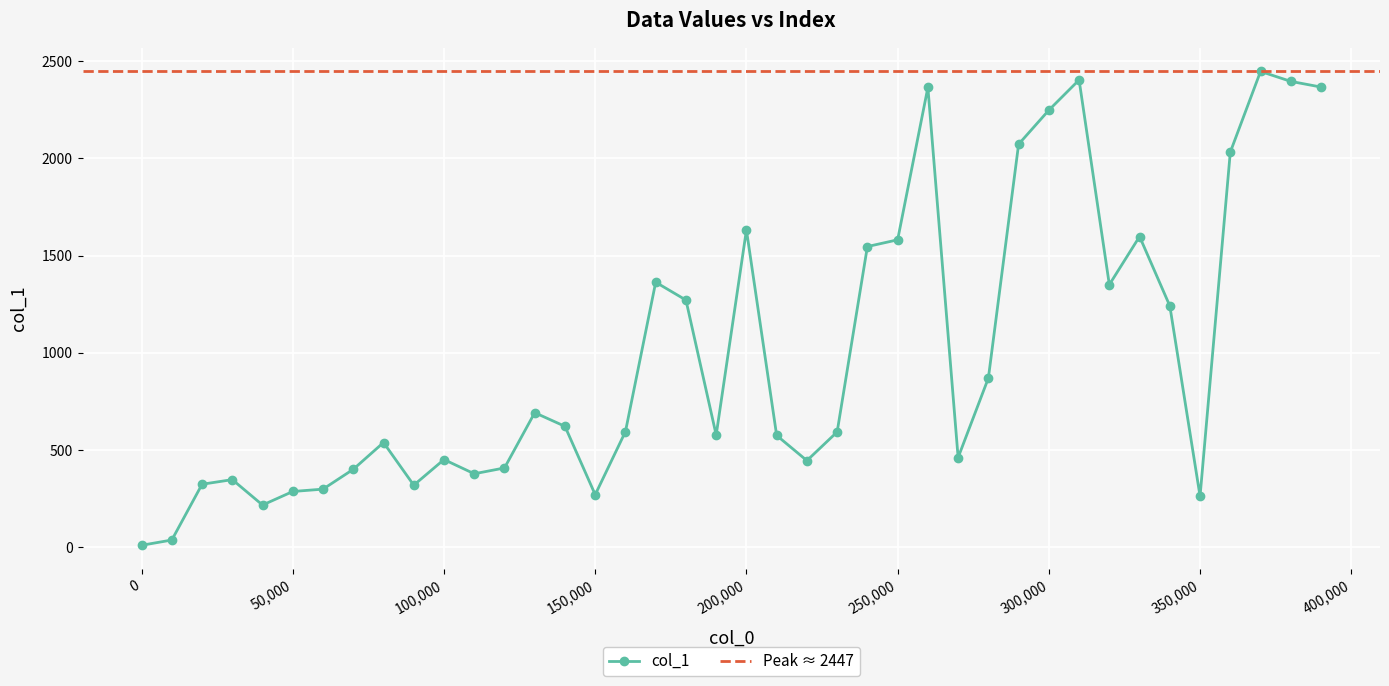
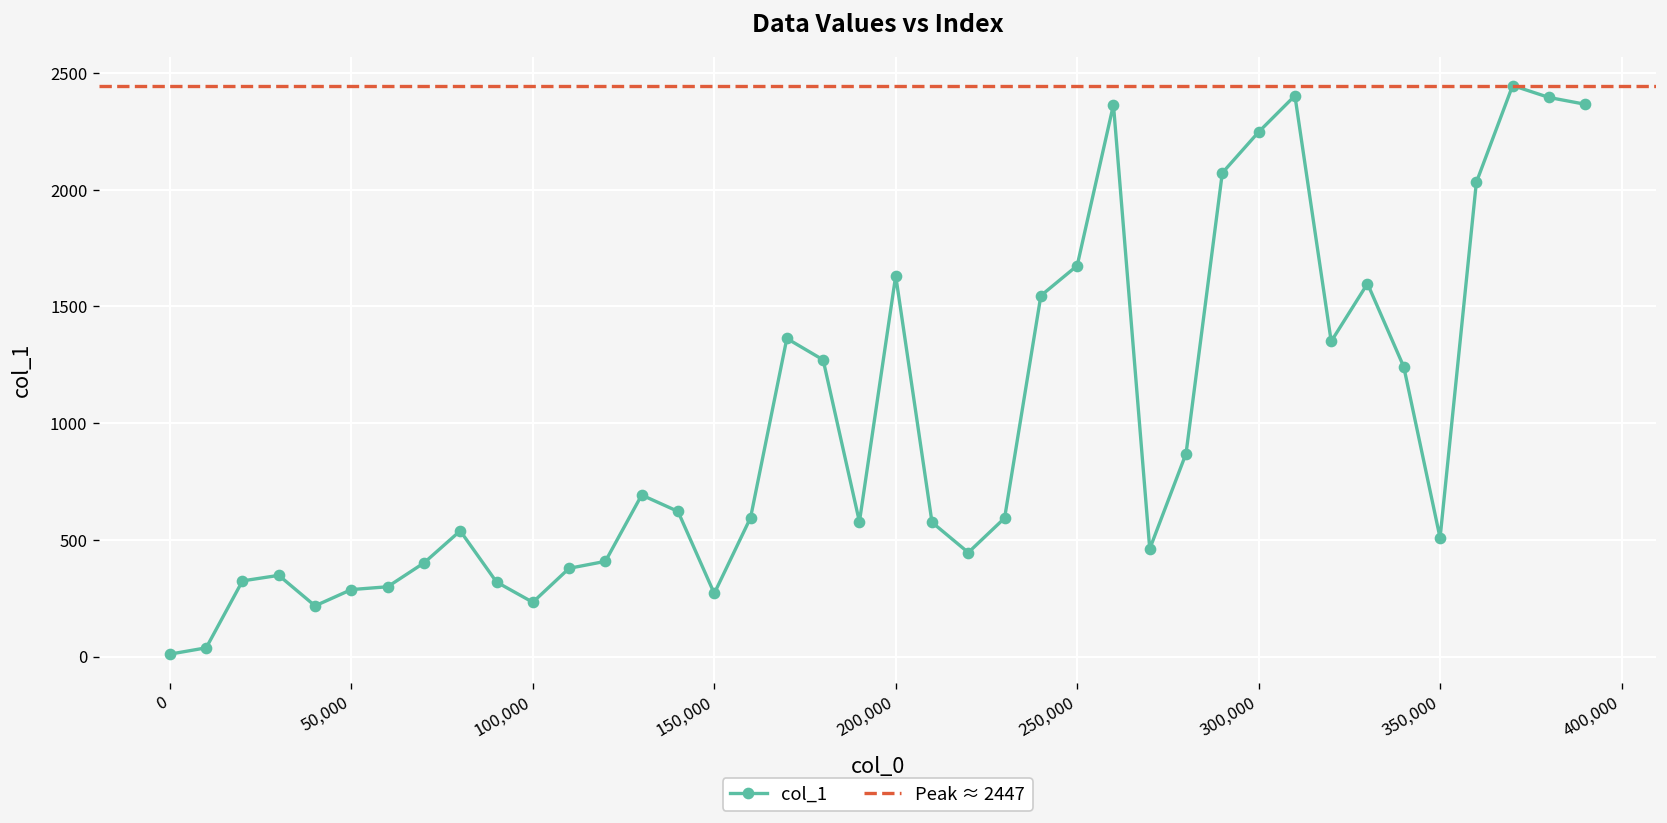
  {
    "0": 10,
    "50,000": 290,
-   "100,000": 450,
+   "100,000": 230,
    "150,000": 270,
    "200,000": 1630,
-   "250,000": 1580,
+   "250,000": 1670,
    "300,000": 2250,
-   "350,000": 260
+   "350,000": 510
  }
